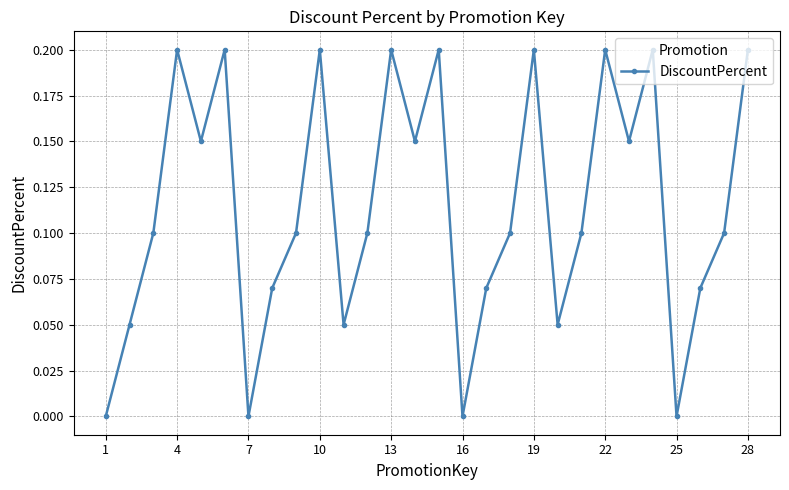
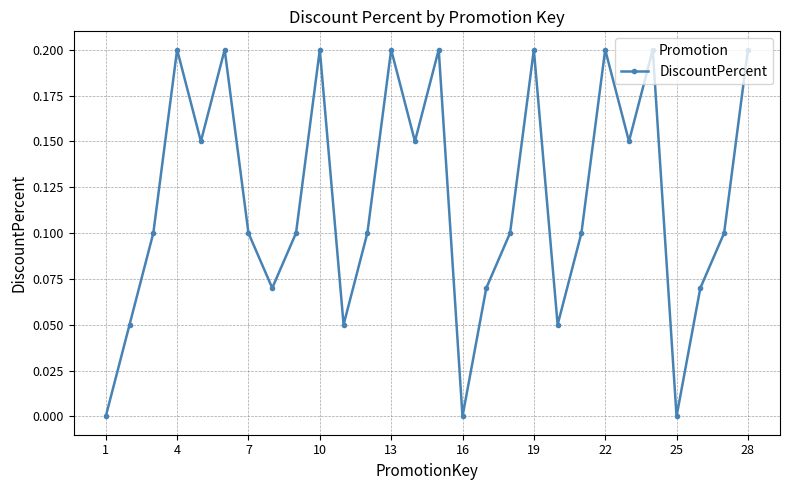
  {
    "1": 0.0,
    "4": 0.2,
-   "7": 0.0,
+   "7": 0.1,
    "10": 0.2,
    "13": 0.2,
    "16": 0.0,
    "19": 0.2,
    "22": 0.2,
    "25": 0.0
  }
